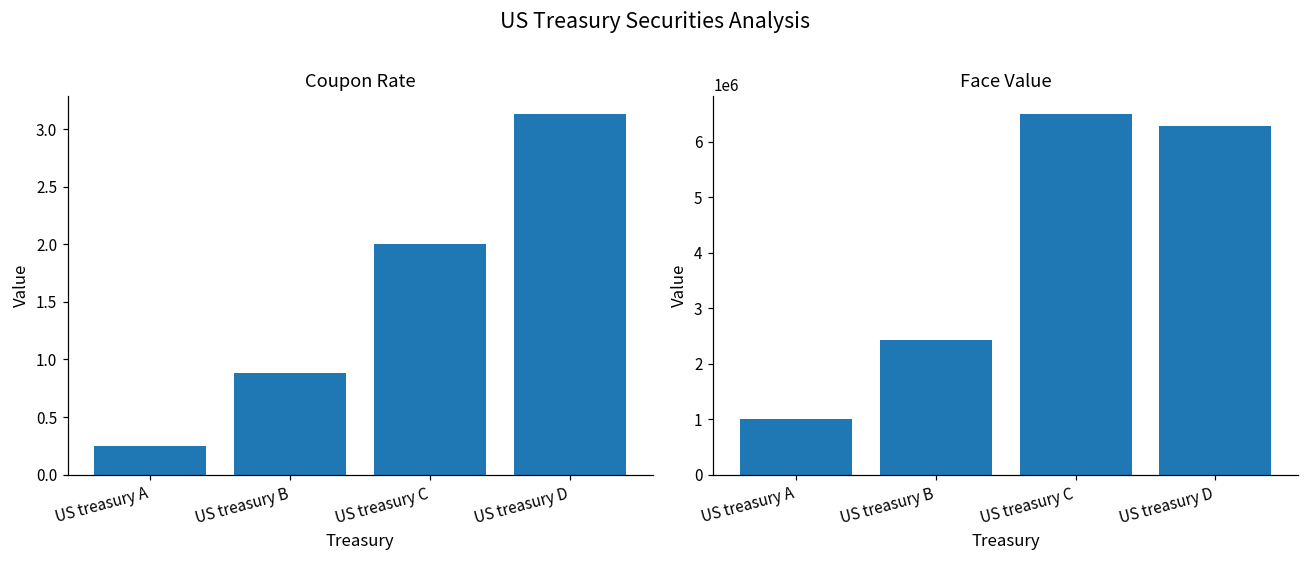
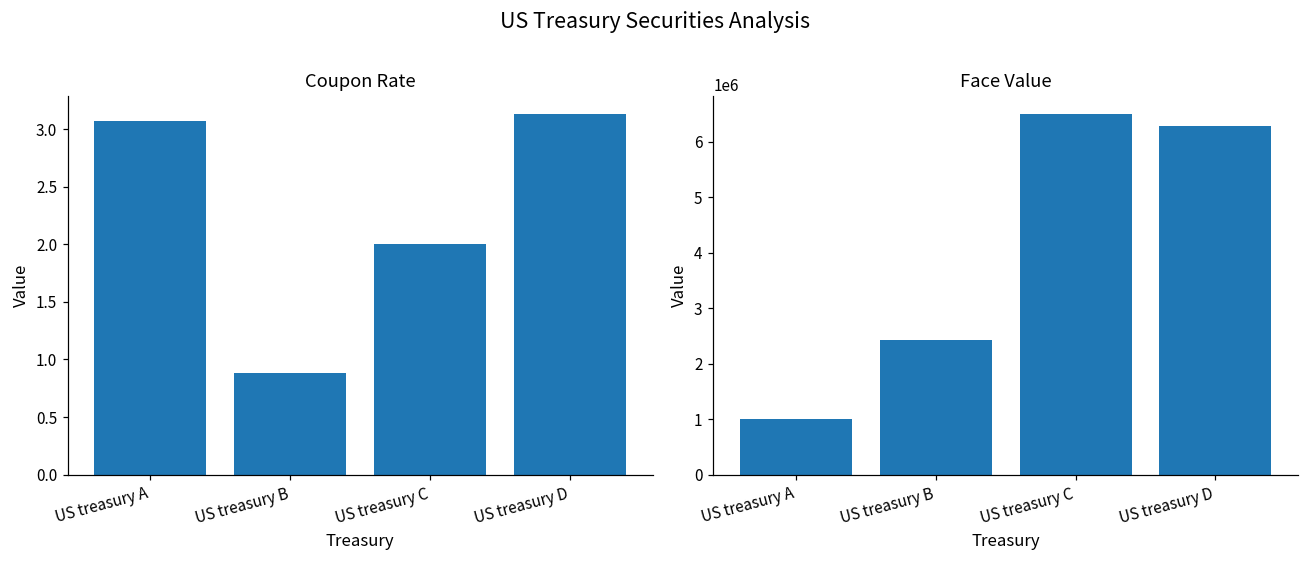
  {
    "Coupon Rate": {
-     "US treasury A": 0.25,
+     "US treasury A": 3.07,
      "US treasury B": 0.88,
      "US treasury C": 2.00,
      "US treasury D": 3.13
    },
    "Face Value": {
      "US treasury A": 1000000,
      "US treasury B": 2400000,
      "US treasury C": 6500000,
      "US treasury D": 6300000
    }
  }
